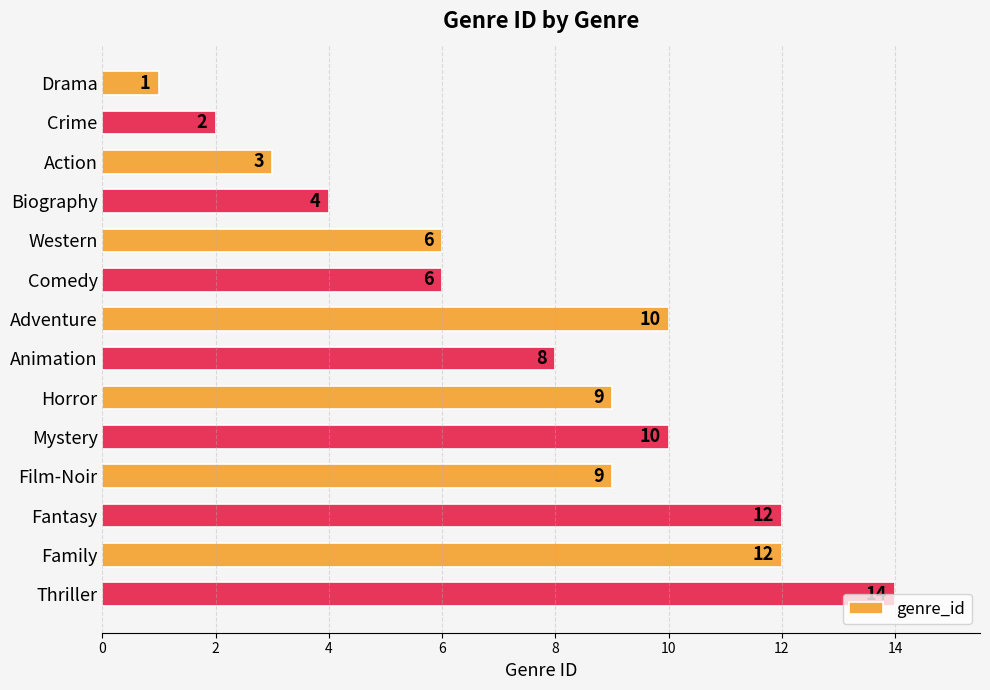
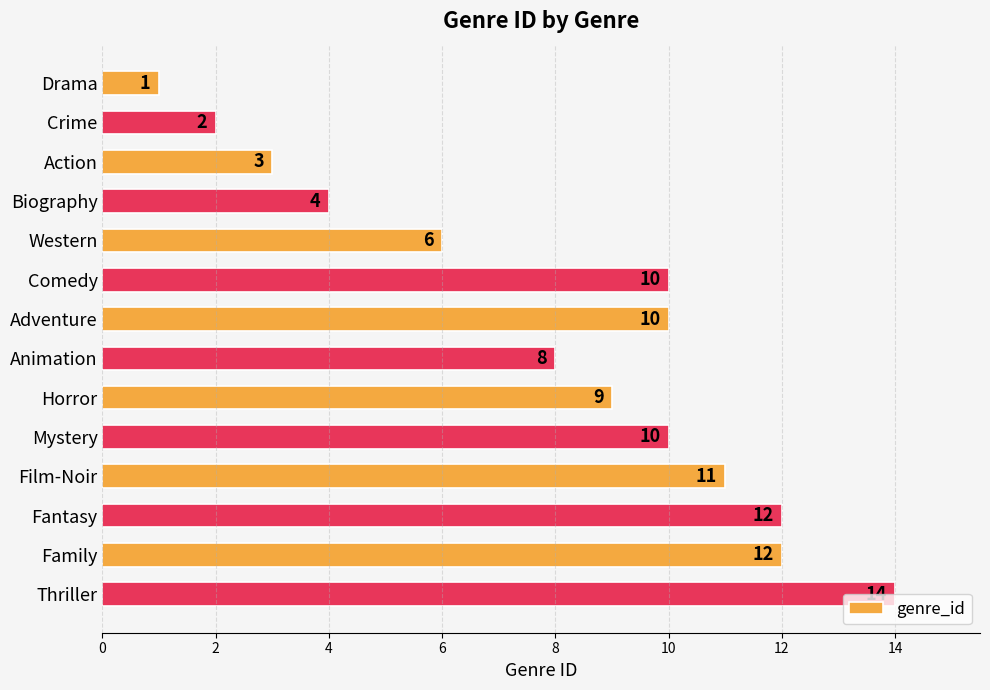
  {
    "Drama": 1,
    "Crime": 2,
    "Action": 3,
    "Biography": 4,
    "Western": 6,
-   "Comedy": 6,
+   "Comedy": 10,
    "Adventure": 10,
    "Animation": 8,
    "Horror": 9,
    "Mystery": 10,
-   "Film-Noir": 9,
+   "Film-Noir": 11,
    "Fantasy": 12,
    "Family": 12
  }
